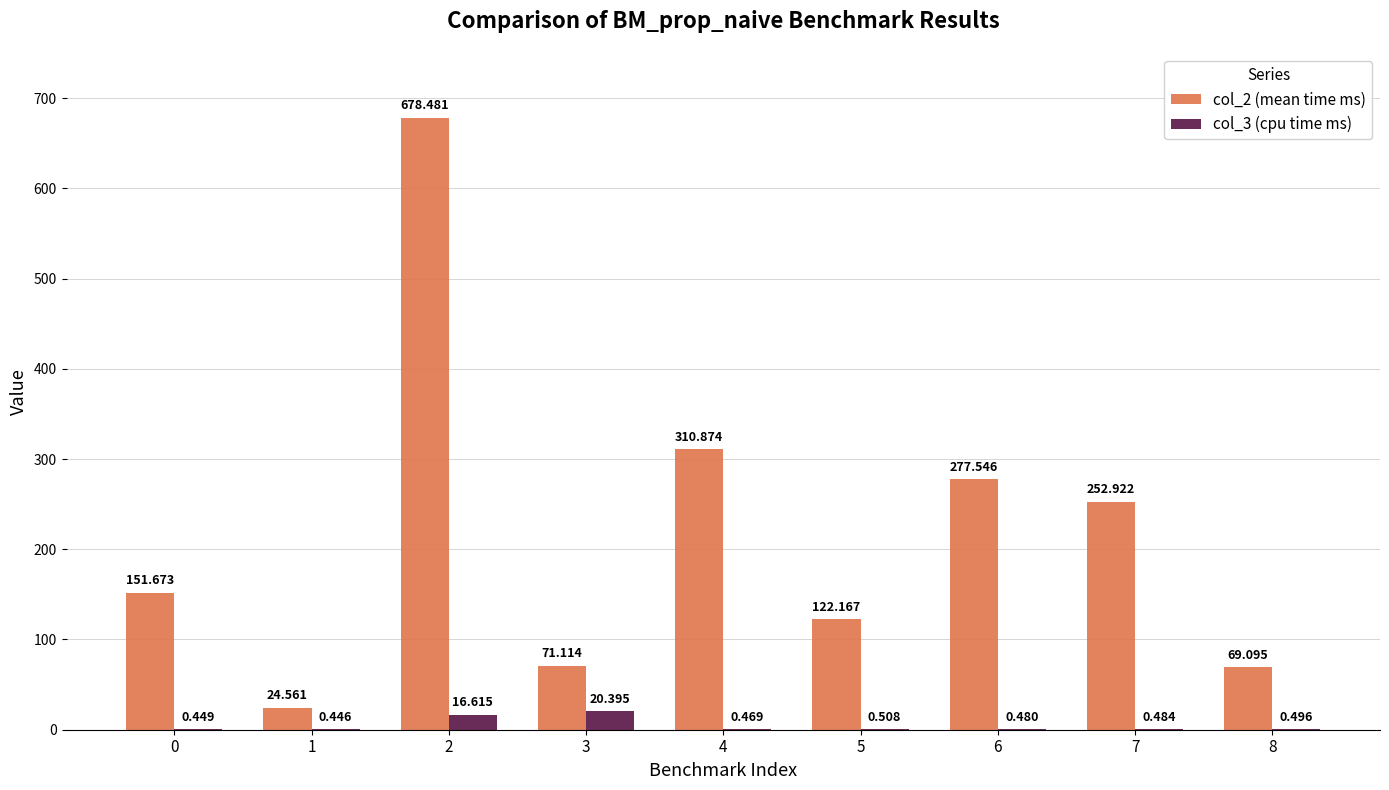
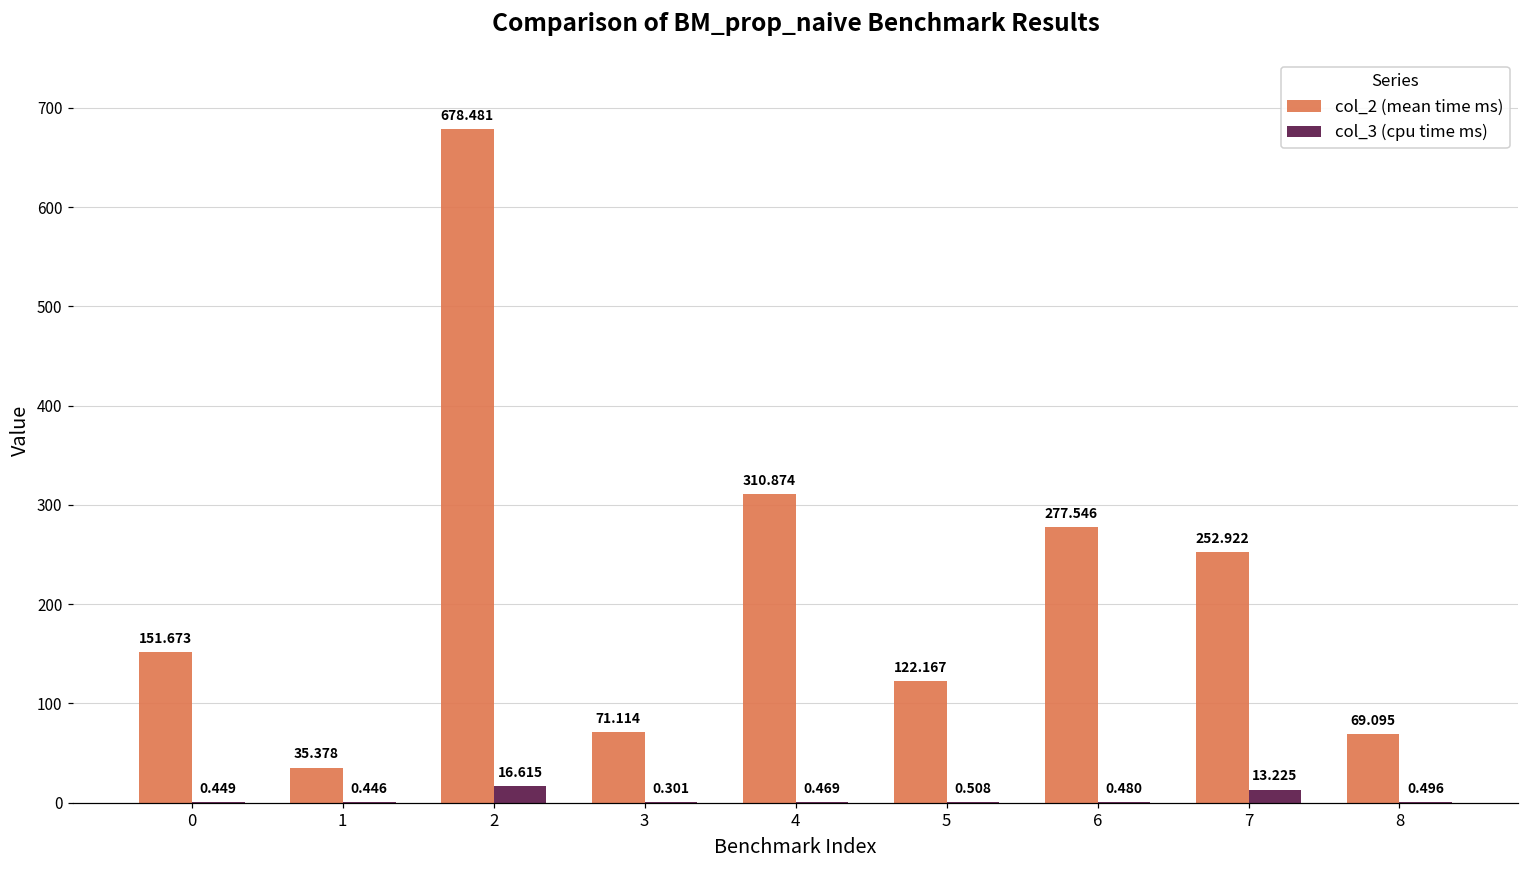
  {
    "col_2 (mean time ms)": {
      "0": 151.673,
-     "1": 24.561,
+     "1": 35.378,
      "2": 678.481,
      "3": 71.114,
      "4": 310.874,
      "5": 122.167,
      "6": 277.546,
      "7": 252.922,
      "8": 69.095
    },
    "col_3 (cpu time ms)": {
      "0": 0.449,
      "1": 0.446,
      "2": 16.615,
-     "3": 20.395,
+     "3": 0.301,
      "4": 0.469,
      "5": 0.508,
      "6": 0.480,
-     "7": 0.484,
+     "7": 13.225,
      "8": 0.496
    }
  }
